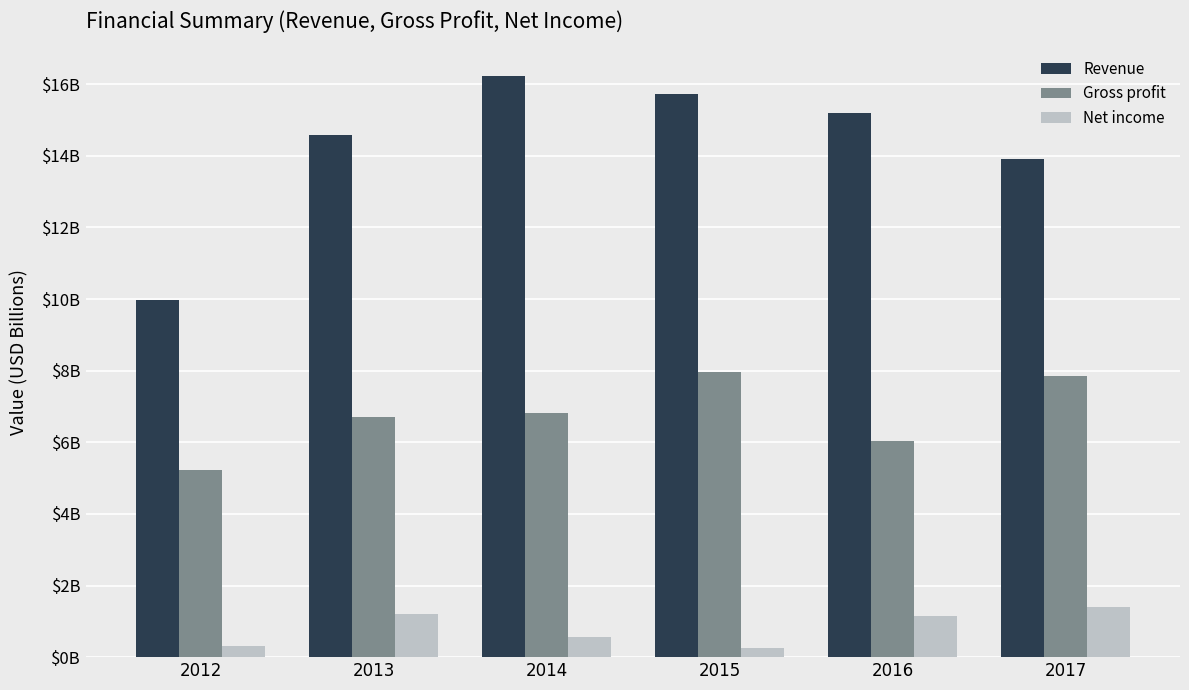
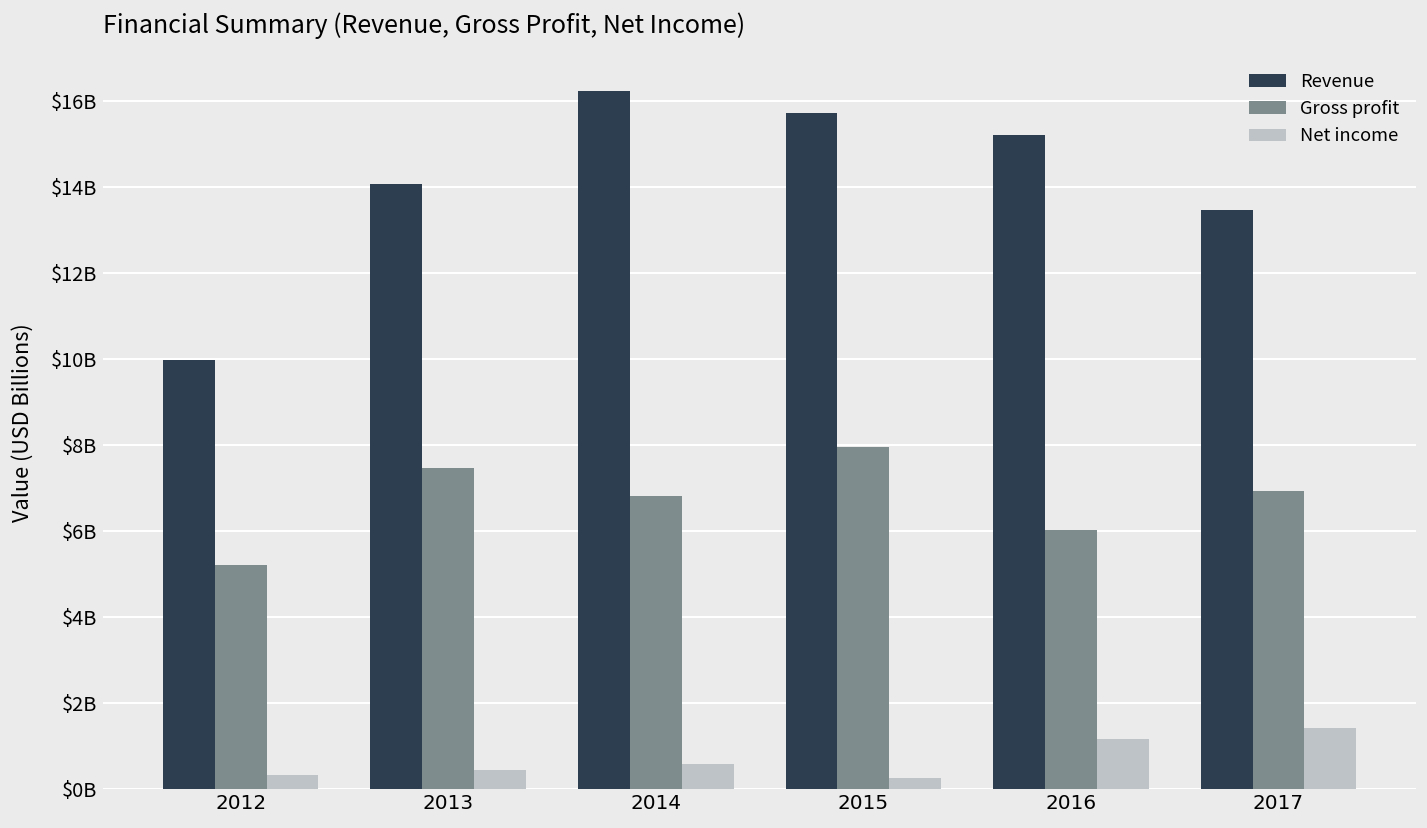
  {
    "Revenue": {
      "2012": "$10000000000",
-     "2013": "$14600000000",
+     "2013": "$14100000000",
      "2014": "$16200000000",
      "2015": "$15700000000",
      "2016": "$15200000000",
-     "2017": "$13900000000"
+     "2017": "$13500000000"
    },
    "Gross profit": {
      "2012": "$5200000000",
-     "2013": "$6700000000",
+     "2013": "$7500000000",
      "2014": "$6800000000",
      "2015": "$8000000000",
      "2016": "$6000000000",
-     "2017": "$7900000000"
+     "2017": "$6900000000"
    },
    "Net income": {
      "2012": "$300000000",
-     "2013": "$1200000000",
+     "2013": "$400000000",
      "2014": "$600000000",
      "2015": "$300000000",
      "2016": "$1200000000",
      "2017": "$1400000000"
    }
  }
